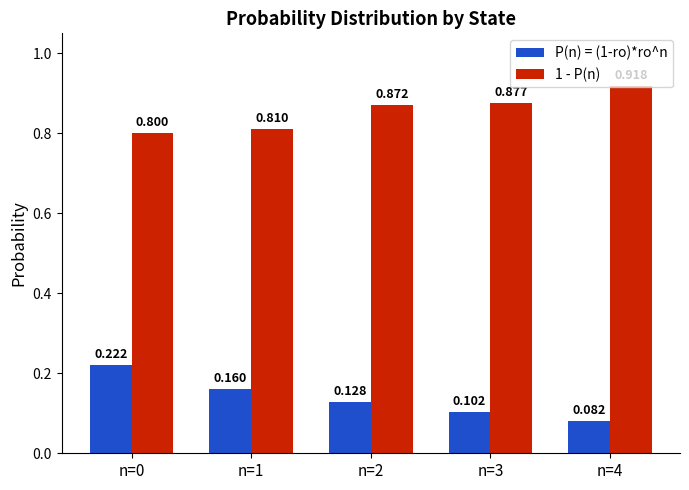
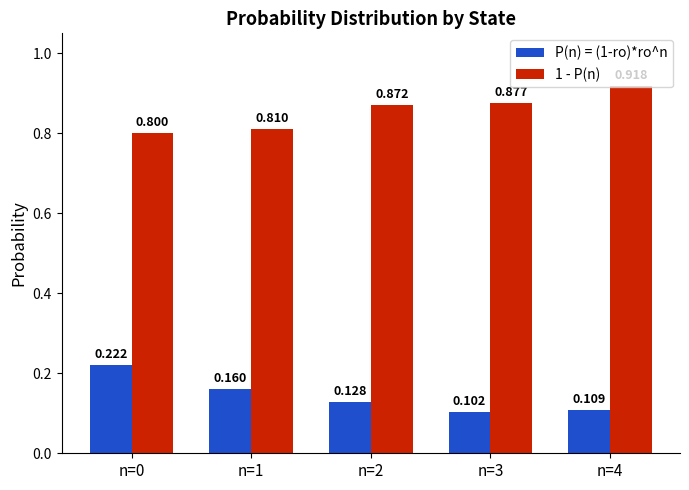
  {
    "P(n) = (1-ro)*ro^n": {
      "n=0": 0.222,
      "n=1": 0.160,
      "n=2": 0.128,
      "n=3": 0.102,
-     "n=4": 0.082
+     "n=4": 0.109
    },
    "1 - P(n)": {
      "n=0": 0.800,
      "n=1": 0.810,
      "n=2": 0.872
    }
  }
